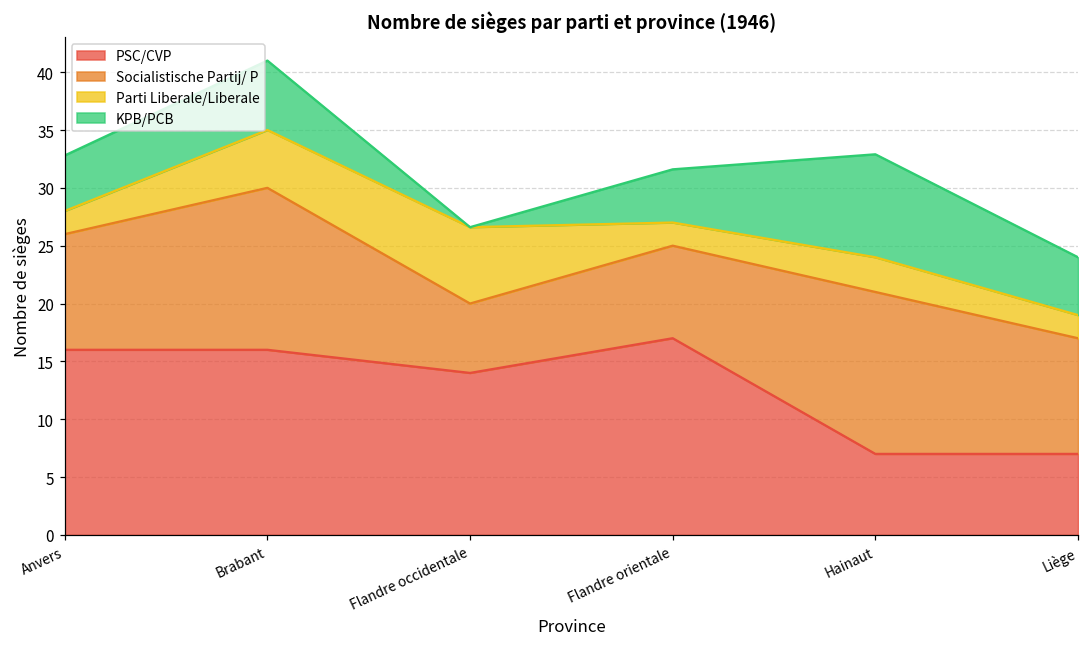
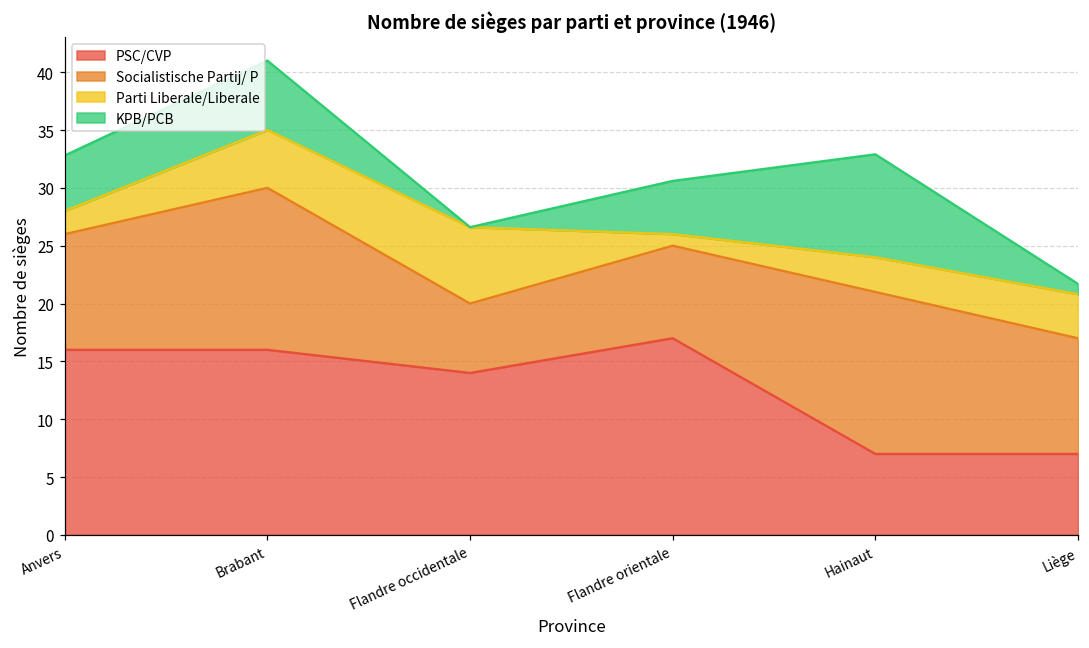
  {
    "Parti Liberale/Liberale": {
      "Anvers": 2.0,
      "Brabant": 5.0,
-     "Flandre orientale": 2,
+     "Flandre orientale": 1,
      "Hainaut": 3.0,
-     "Liège": 2.0
+     "Liège": 3.8
    },
    "KPB/PCB": {
      "Anvers": 4.8,
      "Brabant": 6.0,
      "Flandre orientale": 4.6,
      "Hainaut": 8.9,
-     "Liège": 5.0
+     "Liège": 0.9
    }
  }
